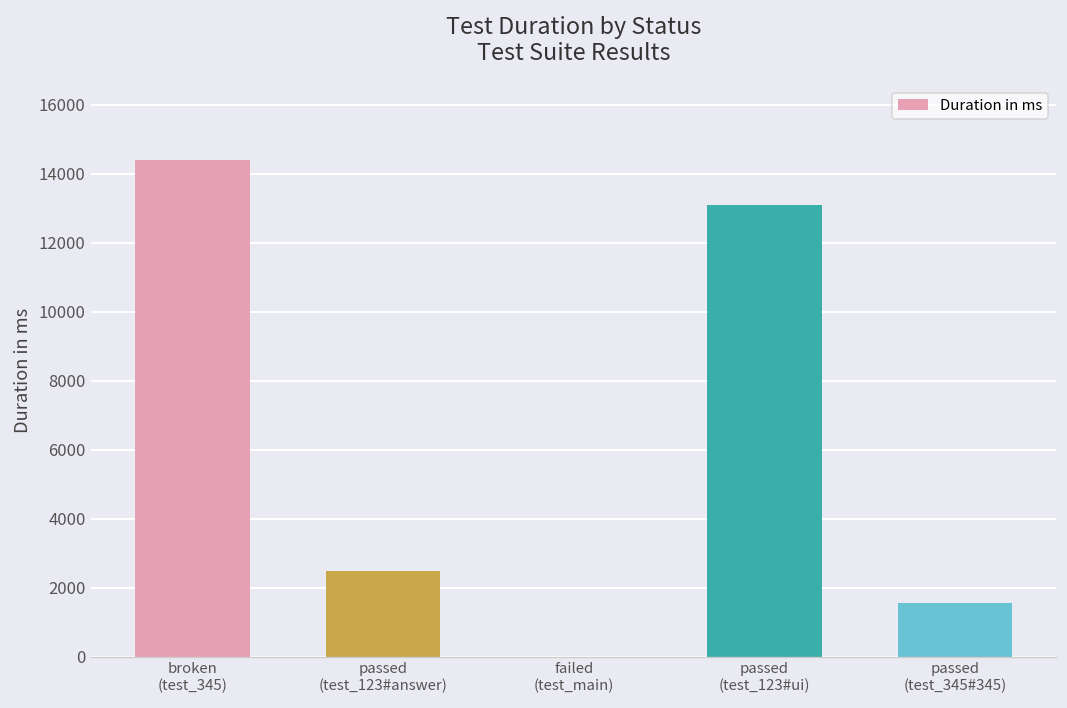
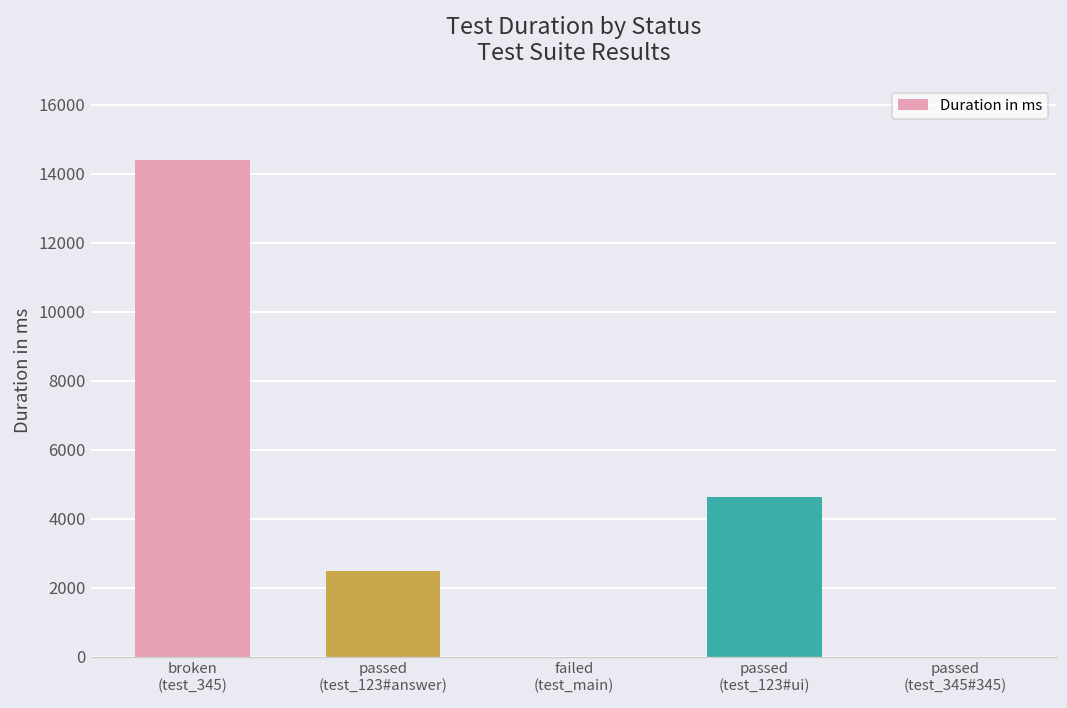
  {
    "broken (test_345)": 14400,
    "passed (test_123#answer)": 2500,
    "failed (test_main)": 0,
-   "passed (test_123#ui)": 13100,
-   "passed (test_345#345)": 1500
+   "passed (test_123#ui)": 4600,
+   "passed (test_345#345)": 0
  }
